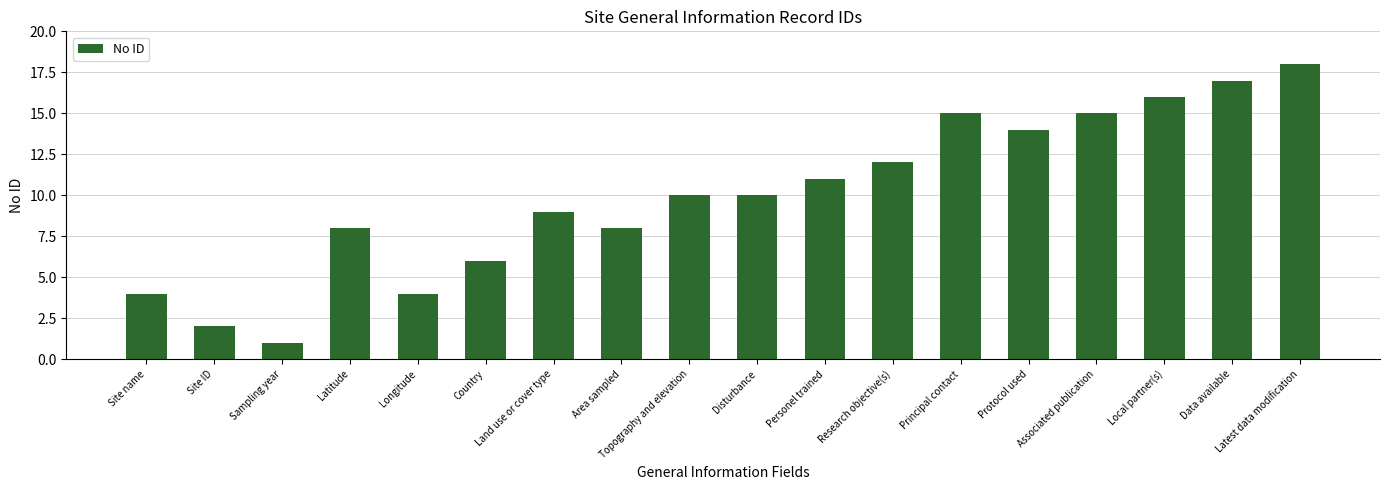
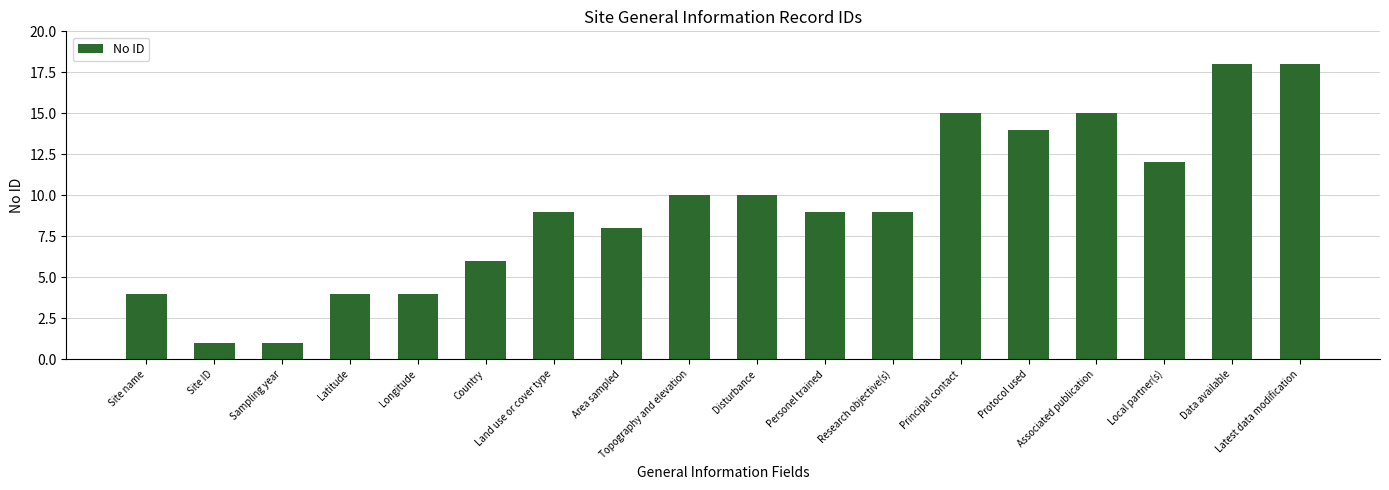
  {
    "Site name": 4,
-   "Site ID": 2,
+   "Site ID": 1,
    "Sampling year": 1,
-   "Latitude": 8,
+   "Latitude": 4,
    "Longitude": 4,
    "Country": 6,
    "Land use or cover type": 9,
    "Area sampled": 8,
    "Topography and elevation": 10,
    "Disturbance": 10,
-   "Personel trained": 11,
-   "Research objective(s)": 12,
+   "Personel trained": 9,
+   "Research objective(s)": 9,
    "Principal contact": 15,
    "Protocol used": 14,
    "Associated publication": 15,
-   "Local partner(s)": 16,
-   "Data available": 17,
+   "Local partner(s)": 12,
+   "Data available": 18,
    "Latest data modification": 18
  }
